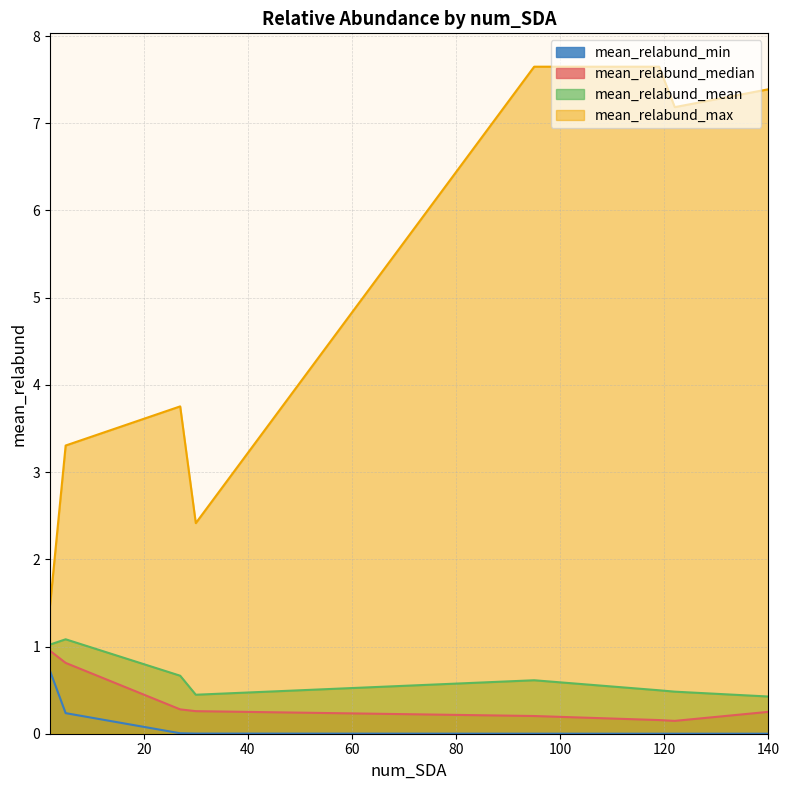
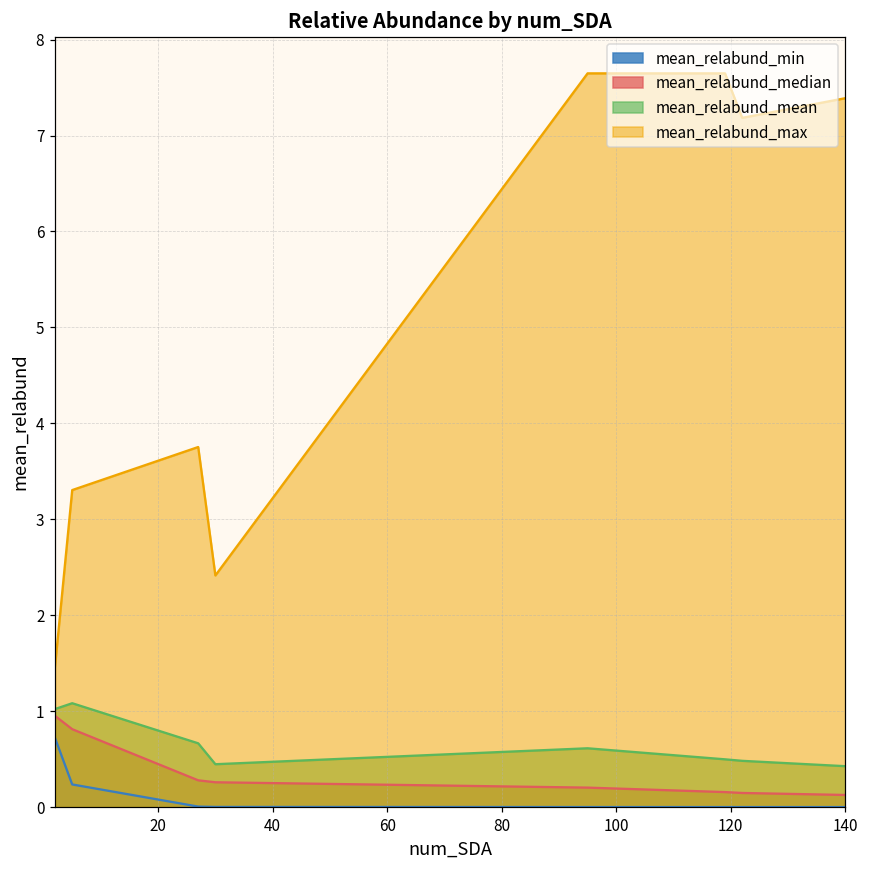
  {
    "mean_relabund_min": {
      "140": 0.0
    },
    "mean_relabund_median": {
-     "140": 0.3
+     "140": 0.1
    },
    "mean_relabund_mean": {
      "140": 0.4
    },
    "mean_relabund_max": {
      "140": 7.4
    }
  }
